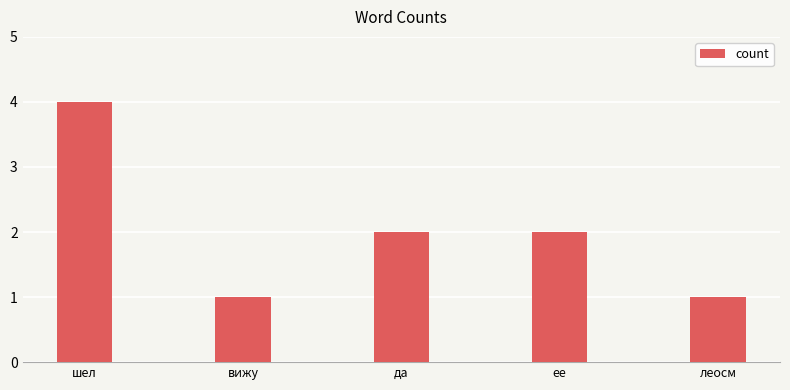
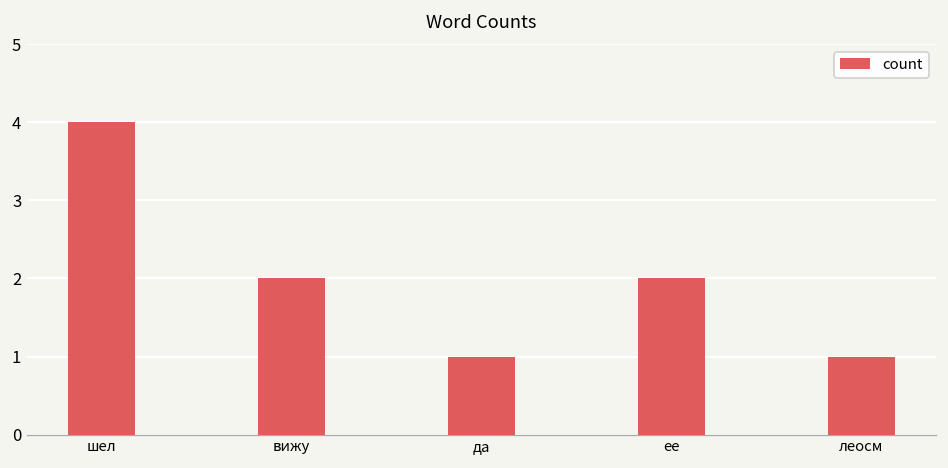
  {
    "шел": 4,
-   "вижу": 1,
-   "да": 2,
+   "вижу": 2,
+   "да": 1,
    "ее": 2,
    "леосм": 1
  }
